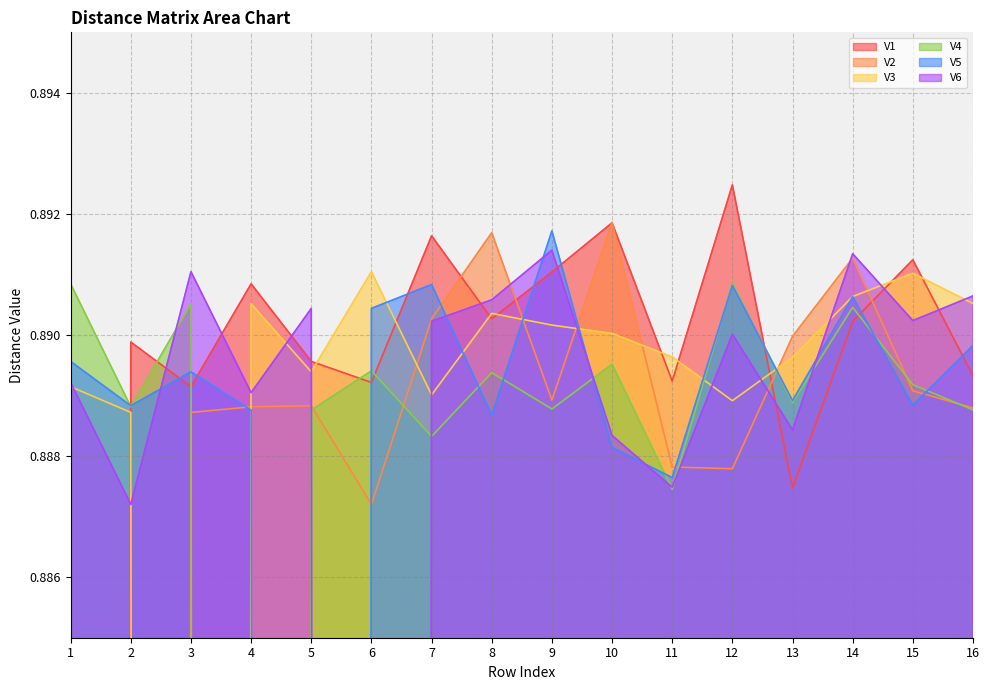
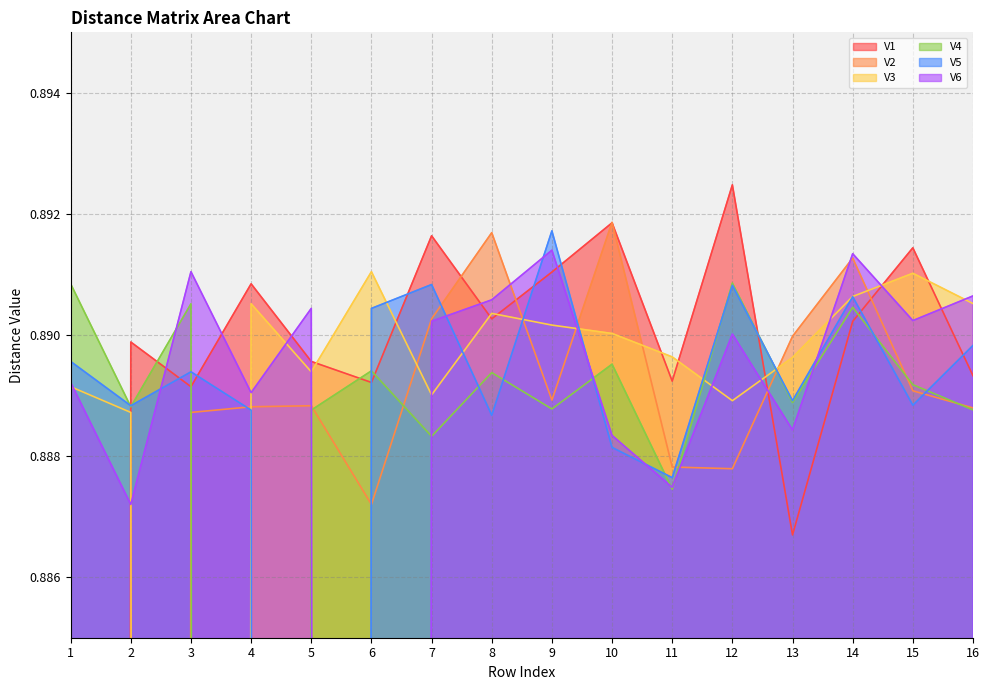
  {
    "V1": {
      "2": 0.8899,
      "3": 0.8891,
      "4": 0.8908,
      "5": 0.8896,
      "6": 0.8892,
      "7": 0.8916,
      "8": 0.8903,
      "9": 0.8910,
      "11": 0.8892,
      "12": 0.8925,
-     "13": 0.8875,
+     "13": 0.8867,
      "14": 0.8902,
-     "15": 0.8912,
+     "15": 0.8914,
      "16": 0.8893
    },
    "V2": {
      "1": 0.8903,
      "3": 0.8887,
      "4": 0.8888,
      "5": 0.8888,
      "6": 0.8872,
      "8": 0.8917,
      "9": 0.8889,
      "11": 0.8878,
      "12": 0.8878,
      "13": 0.8900,
      "14": 0.8913,
      "15": 0.8891
    },
    "V3": {
      "1": 0.8891,
      "2": 0.8887,
      "4": 0.8905,
      "5": 0.8894,
      "6": 0.8910,
      "7": 0.8890,
      "8": 0.8904,
      "9": 0.8902,
      "10": 0.8900,
      "11": 0.8896,
      "12": 0.8889,
      "13": 0.8896,
      "15": 0.8910,
      "16": 0.8905
    },
    "V4": {
      "1": 0.8908,
      "3": 0.8905,
      "5": 0.8888,
      "6": 0.8894,
      "7": 0.8883,
      "8": 0.8894,
      "9": 0.8888,
      "10": 0.8895,
      "14": 0.8905,
      "15": 0.8892
    },
    "V5": {
      "1": 0.8896,
      "3": 0.8894,
      "4": 0.8888,
      "6": 0.8904,
      "7": 0.8908,
      "8": 0.8887,
      "9": 0.8917,
      "10": 0.8881,
      "11": 0.8876,
      "15": 0.8888,
      "16": 0.8898
    },
    "V6": {
      "1": 0.8892,
      "2": 0.8872,
      "3": 0.8910,
      "4": 0.8890,
      "5": 0.8904,
      "8": 0.8906,
      "9": 0.8914,
      "10": 0.8883,
      "12": 0.8900,
      "13": 0.8884,
      "14": 0.8913,
      "15": 0.8902,
      "16": 0.8906
    }
  }
